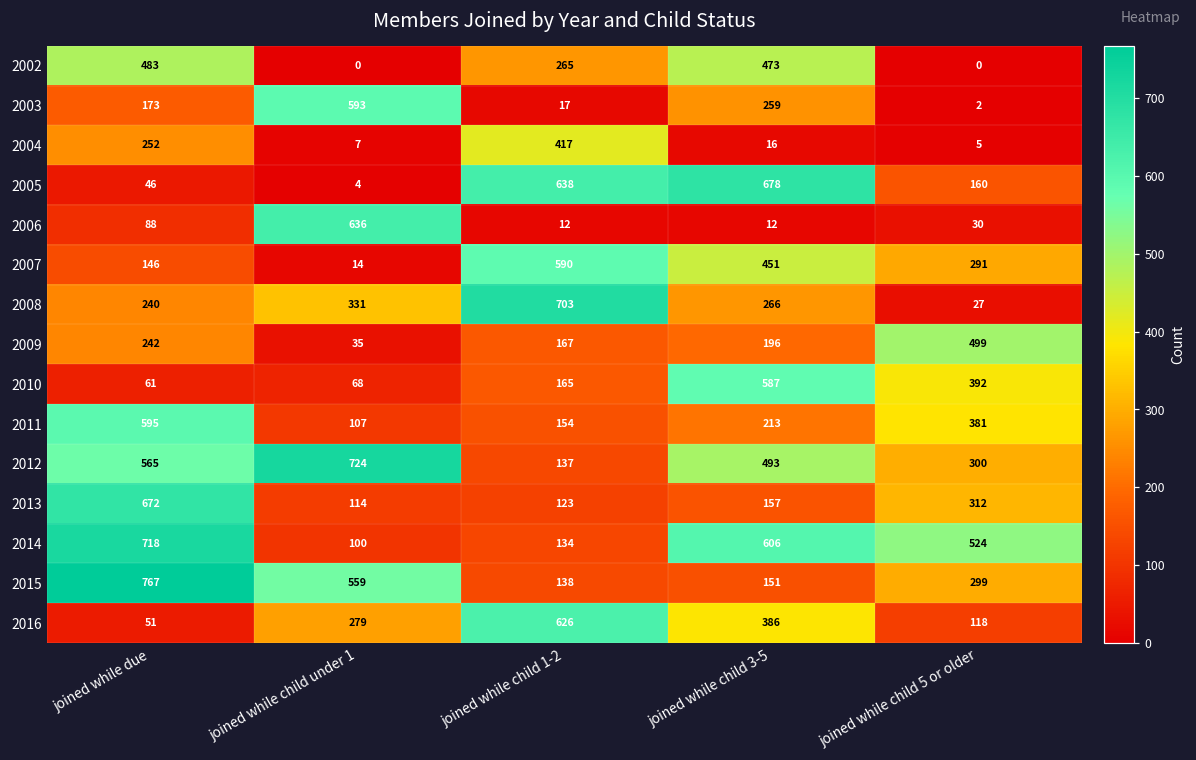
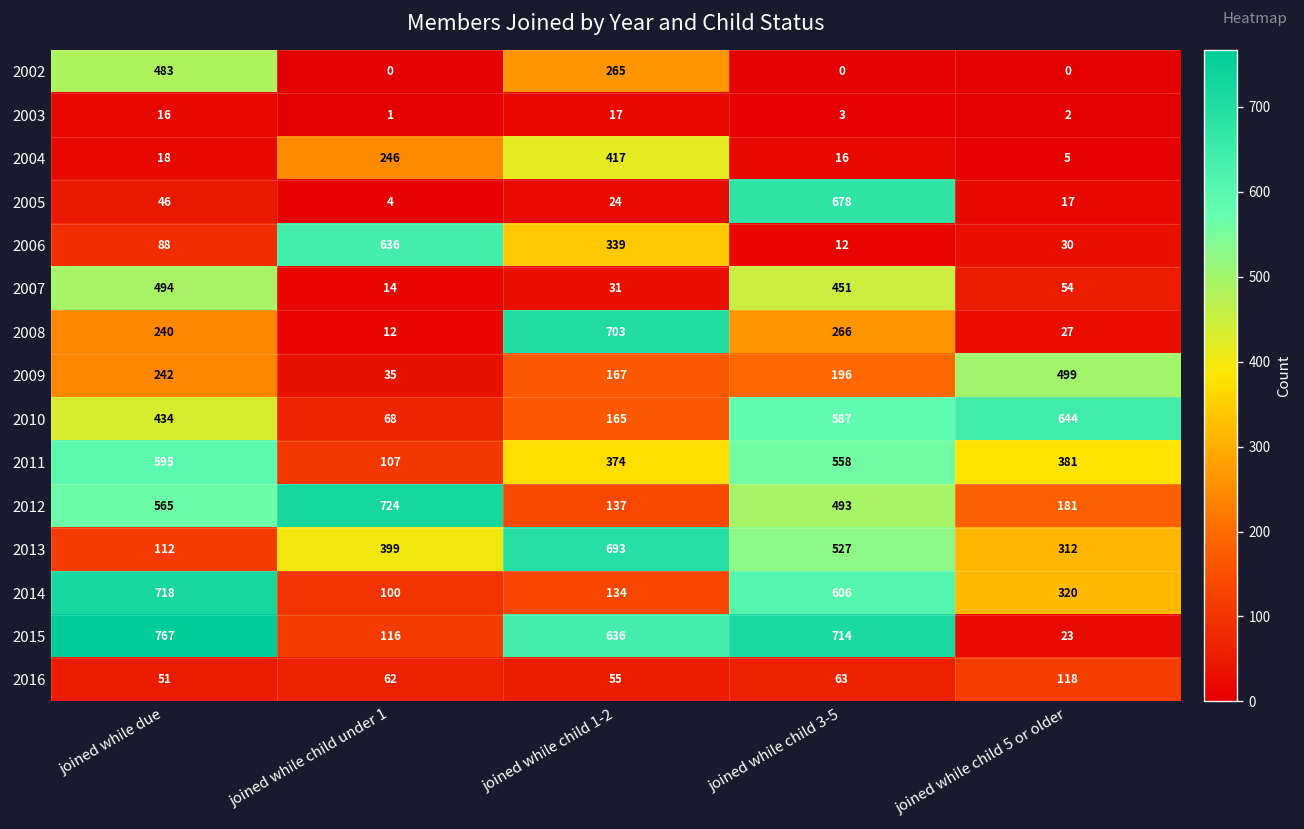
  {
    "2002": {
      "joined while due": 483,
      "joined while child under 1": 0,
      "joined while child 1-2": 265,
-     "joined while child 3-5": 473,
+     "joined while child 3-5": 0,
      "joined while child 5 or older": 0
    },
    "2003": {
-     "joined while due": 173,
-     "joined while child under 1": 593,
+     "joined while due": 16,
+     "joined while child under 1": 1,
      "joined while child 1-2": 17,
-     "joined while child 3-5": 259,
+     "joined while child 3-5": 3,
      "joined while child 5 or older": 2
    },
    "2004": {
-     "joined while due": 252,
-     "joined while child under 1": 7,
+     "joined while due": 18,
+     "joined while child under 1": 246,
      "joined while child 1-2": 417,
      "joined while child 3-5": 16,
      "joined while child 5 or older": 5
    },
    "2005": {
      "joined while due": 46,
      "joined while child under 1": 4,
-     "joined while child 1-2": 638,
+     "joined while child 1-2": 24,
      "joined while child 3-5": 678,
-     "joined while child 5 or older": 160
+     "joined while child 5 or older": 17
    },
    "2006": {
      "joined while due": 88,
      "joined while child under 1": 636,
-     "joined while child 1-2": 12,
+     "joined while child 1-2": 339,
      "joined while child 3-5": 12,
      "joined while child 5 or older": 30
    },
    "2007": {
-     "joined while due": 146,
+     "joined while due": 494,
      "joined while child under 1": 14,
-     "joined while child 1-2": 590,
+     "joined while child 1-2": 31,
      "joined while child 3-5": 451,
-     "joined while child 5 or older": 291
+     "joined while child 5 or older": 54
    },
    "2008": {
      "joined while due": 240,
-     "joined while child under 1": 331,
+     "joined while child under 1": 12,
      "joined while child 1-2": 703,
      "joined while child 3-5": 266,
      "joined while child 5 or older": 27
    },
    "2009": {
      "joined while due": 242,
      "joined while child under 1": 35,
      "joined while child 1-2": 167,
      "joined while child 3-5": 196,
      "joined while child 5 or older": 499
    },
    "2010": {
-     "joined while due": 61,
+     "joined while due": 434,
      "joined while child under 1": 68,
      "joined while child 1-2": 165,
      "joined while child 3-5": 587,
-     "joined while child 5 or older": 392
+     "joined while child 5 or older": 644
    },
    "2011": {
      "joined while due": 595,
      "joined while child under 1": 107,
-     "joined while child 1-2": 154,
-     "joined while child 3-5": 213,
+     "joined while child 1-2": 374,
+     "joined while child 3-5": 558,
      "joined while child 5 or older": 381
    },
    "2012": {
      "joined while due": 565,
      "joined while child under 1": 724,
      "joined while child 1-2": 137,
      "joined while child 3-5": 493,
-     "joined while child 5 or older": 300
+     "joined while child 5 or older": 181
    },
    "2013": {
-     "joined while due": 672,
-     "joined while child under 1": 114,
-     "joined while child 1-2": 123,
-     "joined while child 3-5": 157,
+     "joined while due": 112,
+     "joined while child under 1": 399,
+     "joined while child 1-2": 693,
+     "joined while child 3-5": 527,
      "joined while child 5 or older": 312
    },
    "2014": {
      "joined while due": 718,
      "joined while child under 1": 100,
      "joined while child 1-2": 134,
      "joined while child 3-5": 606,
-     "joined while child 5 or older": 524
+     "joined while child 5 or older": 320
    },
    "2015": {
      "joined while due": 767,
-     "joined while child under 1": 559,
-     "joined while child 1-2": 138,
-     "joined while child 3-5": 151,
-     "joined while child 5 or older": 299
+     "joined while child under 1": 116,
+     "joined while child 1-2": 636,
+     "joined while child 3-5": 714,
+     "joined while child 5 or older": 23
    },
    "2016": {
      "joined while due": 51,
-     "joined while child under 1": 279,
-     "joined while child 1-2": 626,
-     "joined while child 3-5": 386,
+     "joined while child under 1": 62,
+     "joined while child 1-2": 55,
+     "joined while child 3-5": 63,
      "joined while child 5 or older": 118
    }
  }
